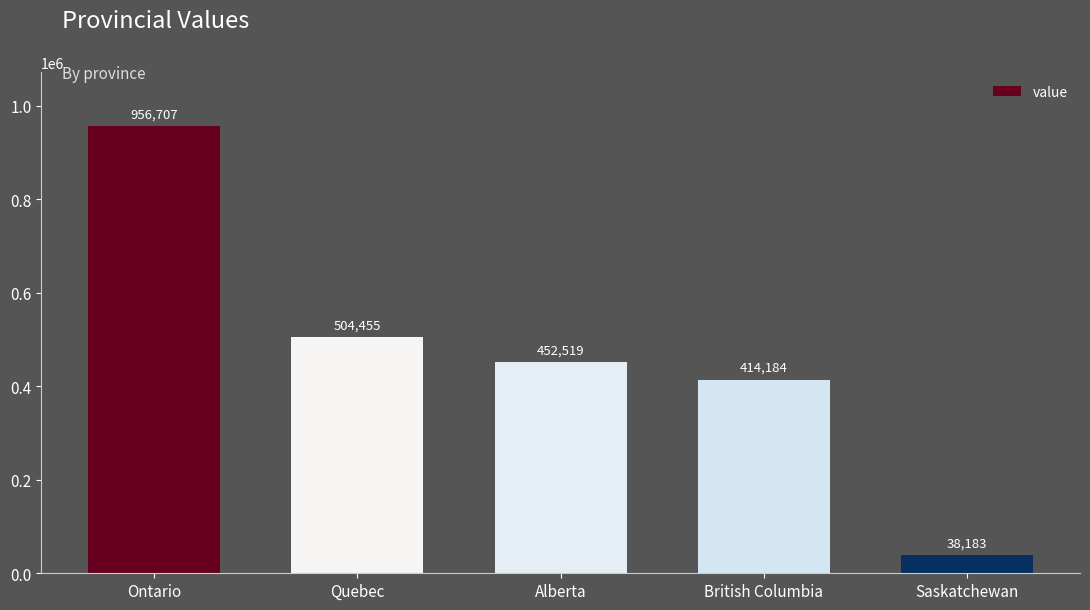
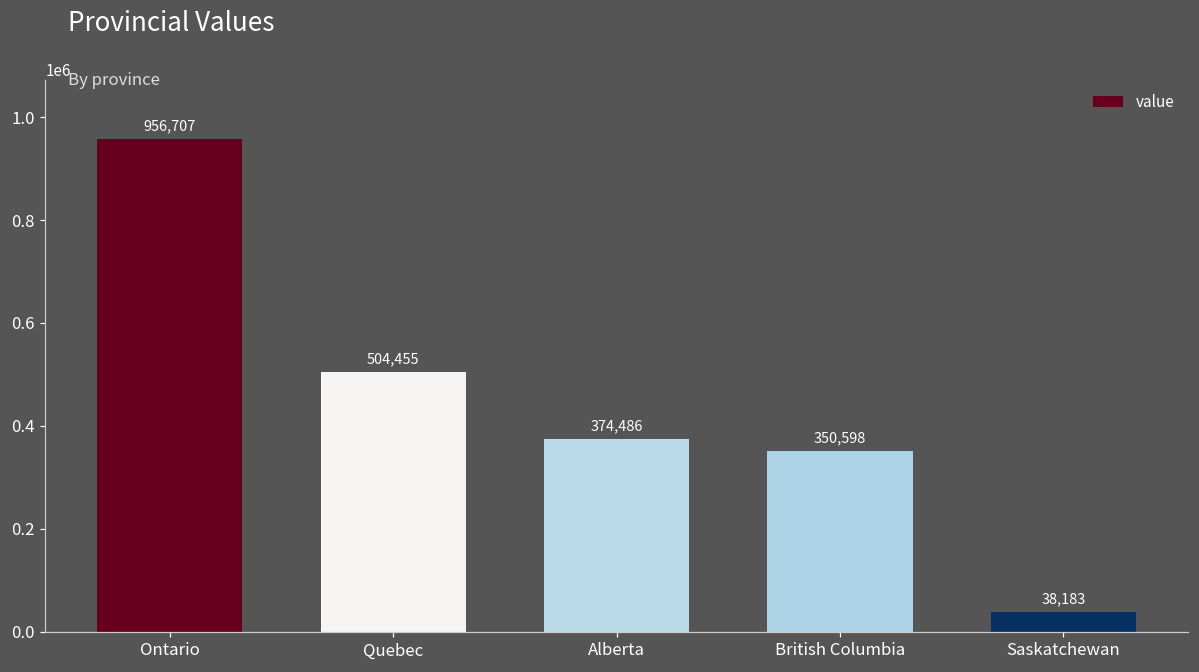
  {
    "Ontario": "956,707",
    "Quebec": "504,455",
-   "Alberta": "452,519",
-   "British Columbia": "414,184",
+   "Alberta": "374,486",
+   "British Columbia": "350,598",
    "Saskatchewan": "38,183"
  }
